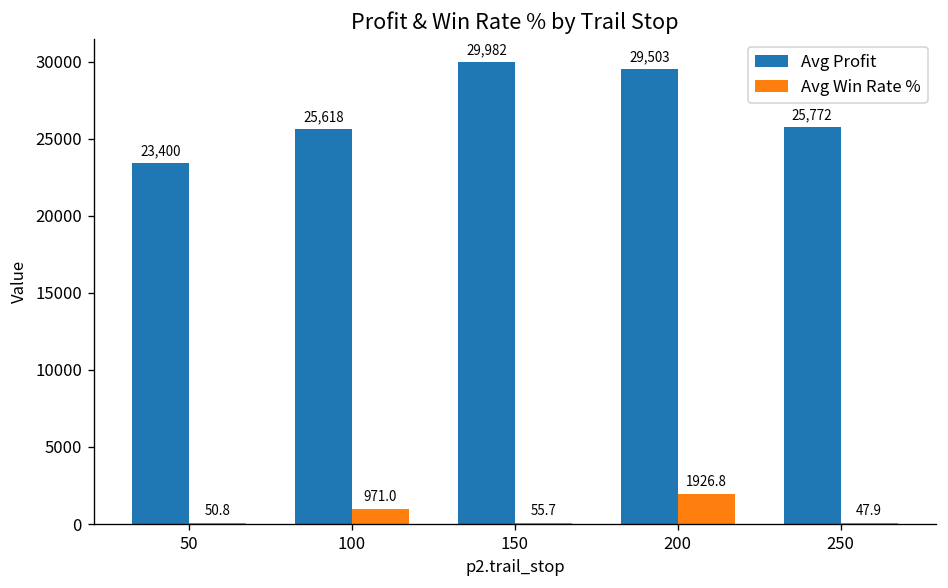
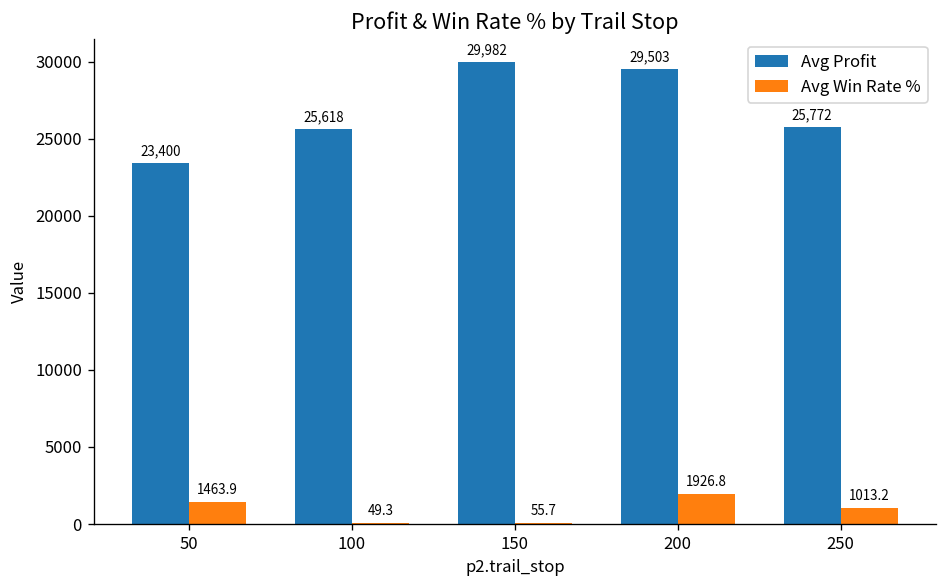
  {
    "Avg Profit": {
      "50": "23,400",
      "100": "25,618",
      "150": "29,982",
      "200": "29,503",
      "250": "25,772"
    },
    "Avg Win Rate %": {
-     "50": "50.8",
-     "100": "971.0",
+     "50": "1463.9",
+     "100": "49.3",
      "150": "55.7",
      "200": "1926.8",
-     "250": "47.9"
+     "250": "1013.2"
    }
  }
